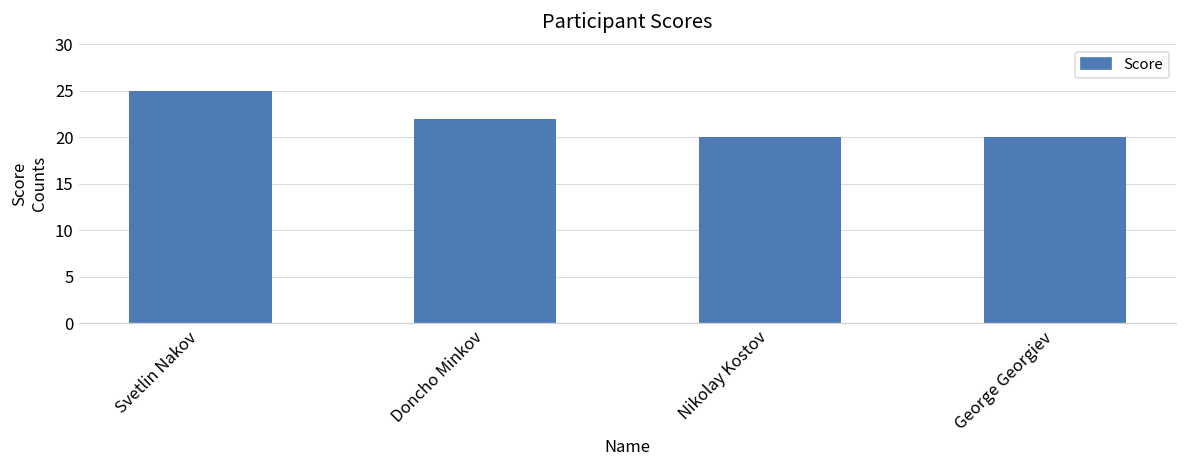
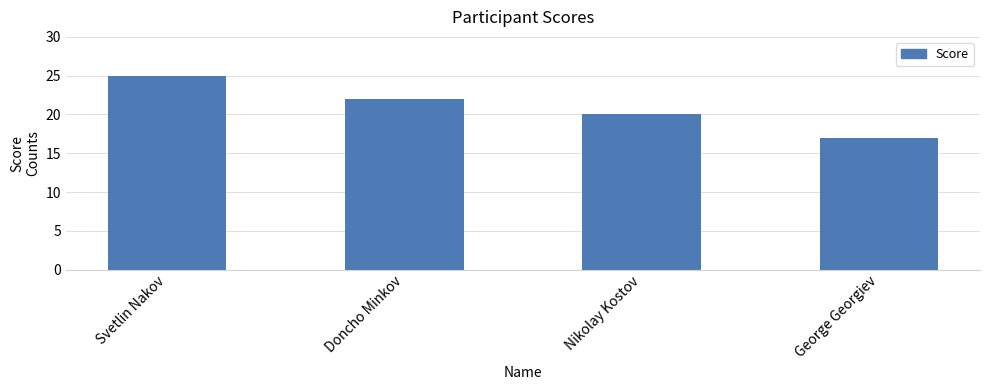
  {
    "Svetlin Nakov": 25,
    "Doncho Minkov": 22,
    "Nikolay Kostov": 20,
-   "George Georgiev": 20
+   "George Georgiev": 17
  }
